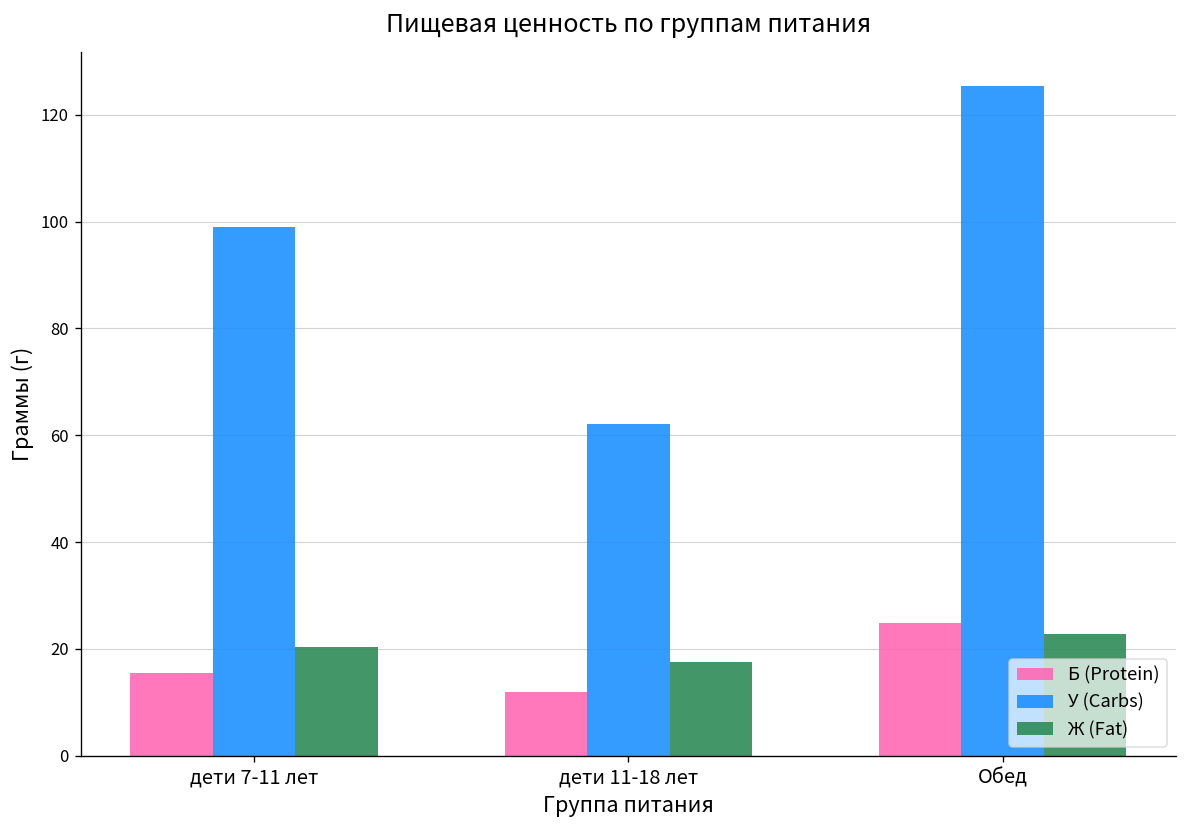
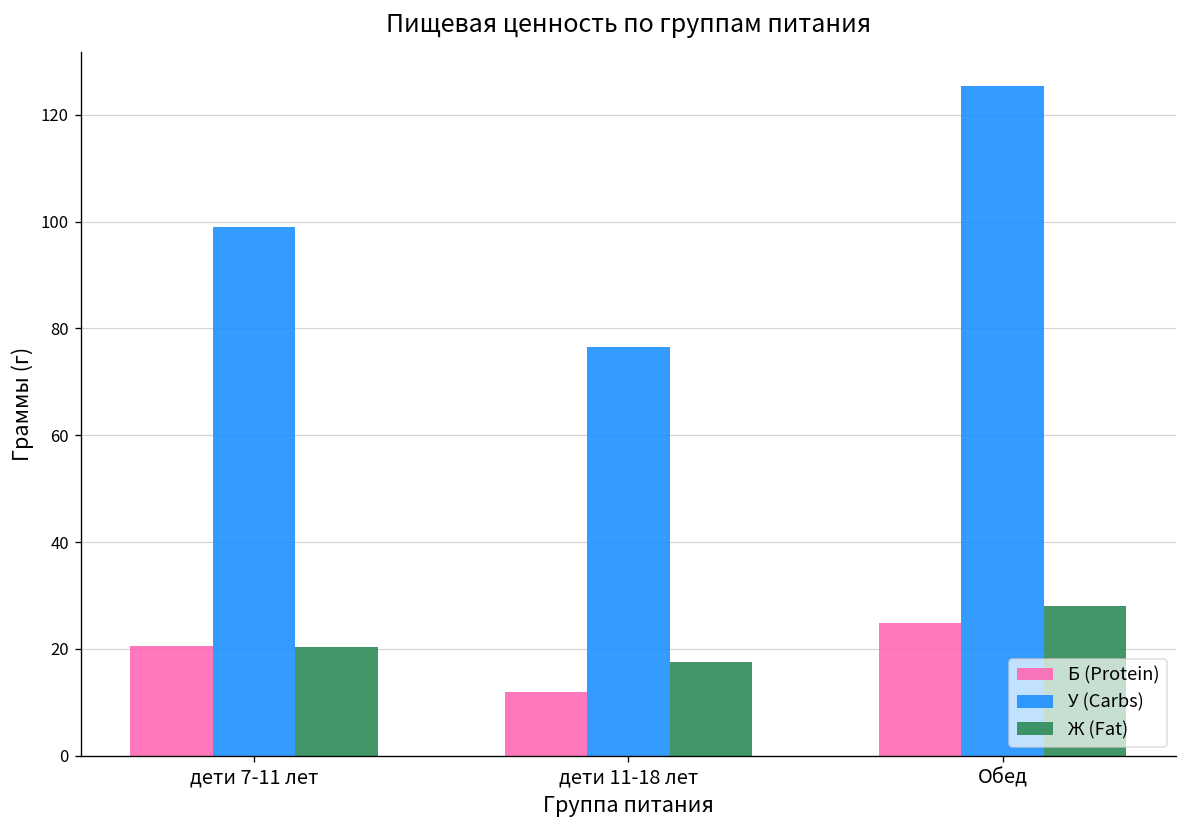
  {
    "Б (Protein)": {
-     "дети 7-11 лет": 16,
+     "дети 7-11 лет": 21,
      "дети 11-18 лет": 12,
      "Обед": 25
    },
    "У (Carbs)": {
      "дети 7-11 лет": 99,
-     "дети 11-18 лет": 62,
+     "дети 11-18 лет": 76,
      "Обед": 125
    },
    "Ж (Fat)": {
      "дети 7-11 лет": 20,
      "дети 11-18 лет": 18,
-     "Обед": 23
+     "Обед": 28
    }
  }
